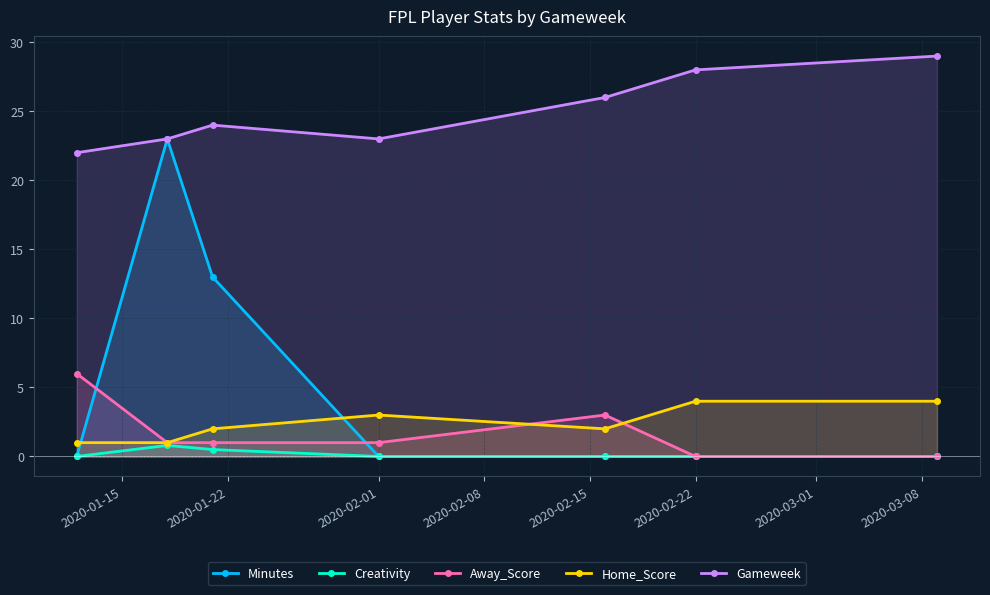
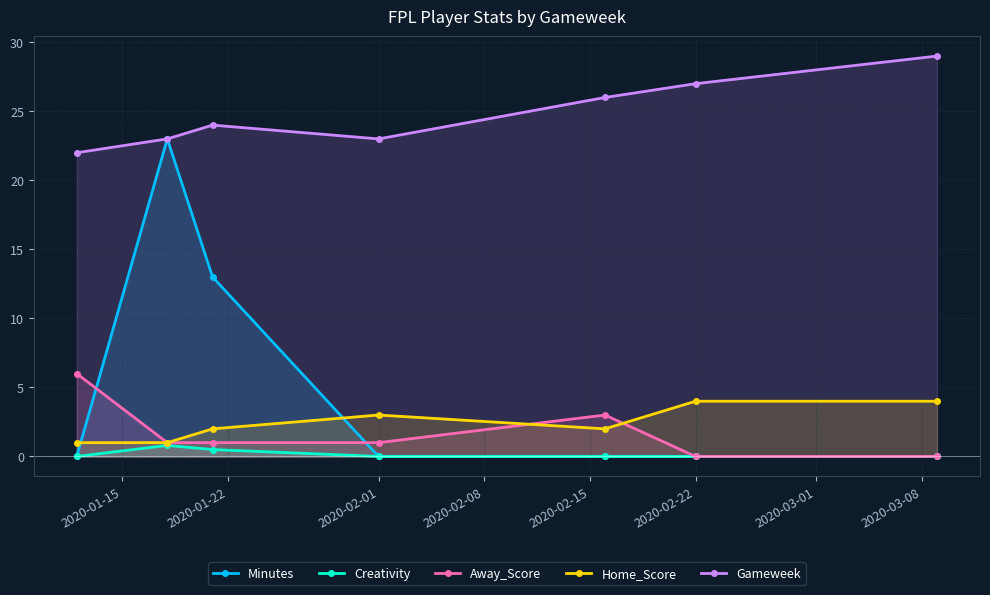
  {
    "Away_Score": {
      "2020-02-01": 1
    },
    "Home_Score": {
      "2020-02-01": 3,
      "2020-02-22": 4
    },
    "Gameweek": {
      "2020-02-01": 23,
-     "2020-02-22": 28
+     "2020-02-22": 27
    }
  }
